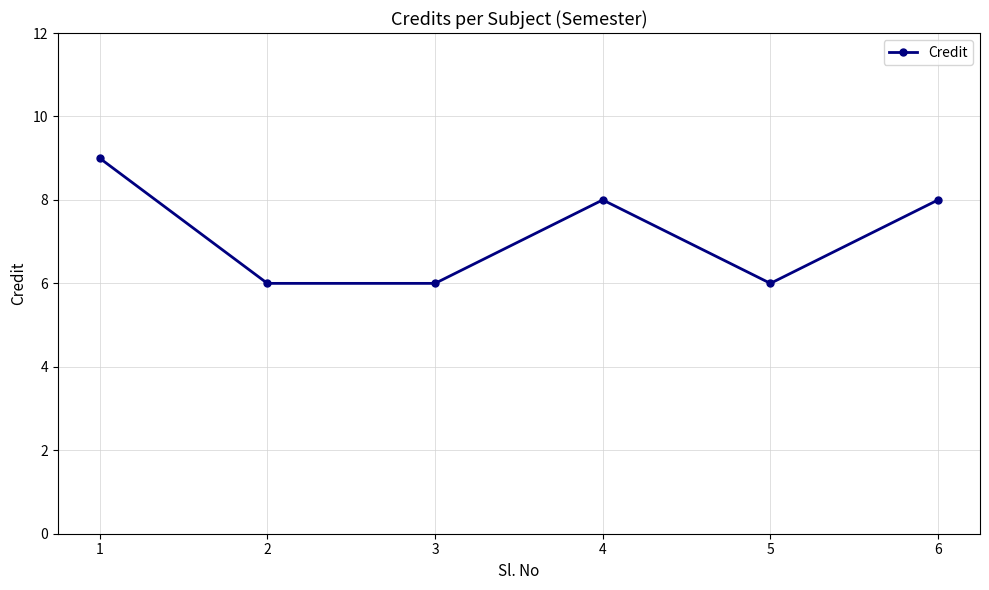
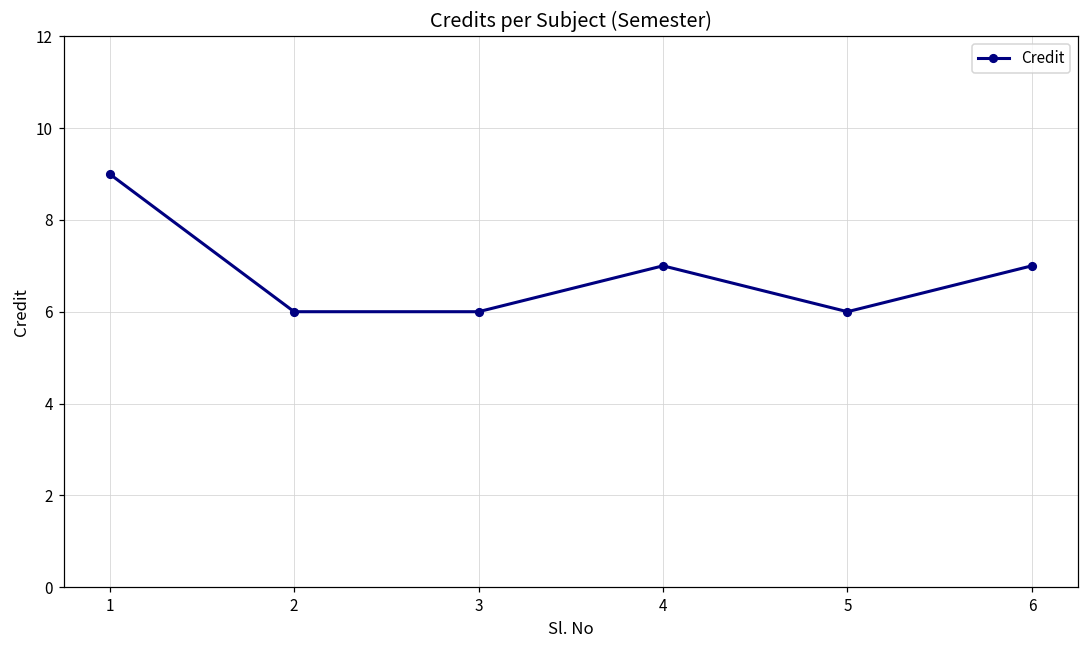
  {
    "1": 9,
    "2": 6,
    "3": 6,
-   "4": 8,
+   "4": 7,
    "5": 6,
-   "6": 8
+   "6": 7
  }
